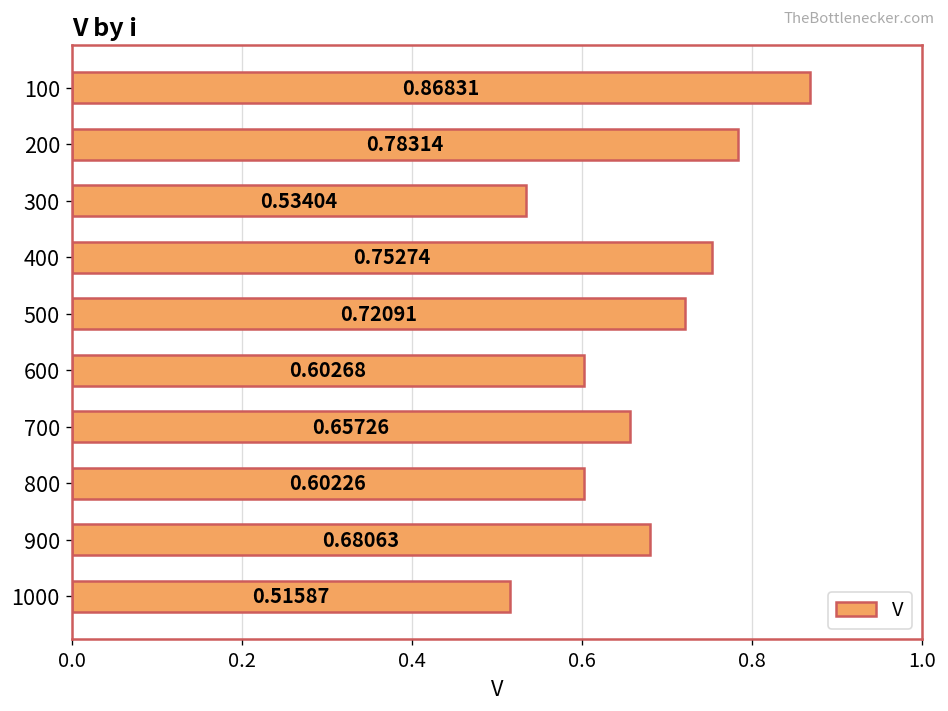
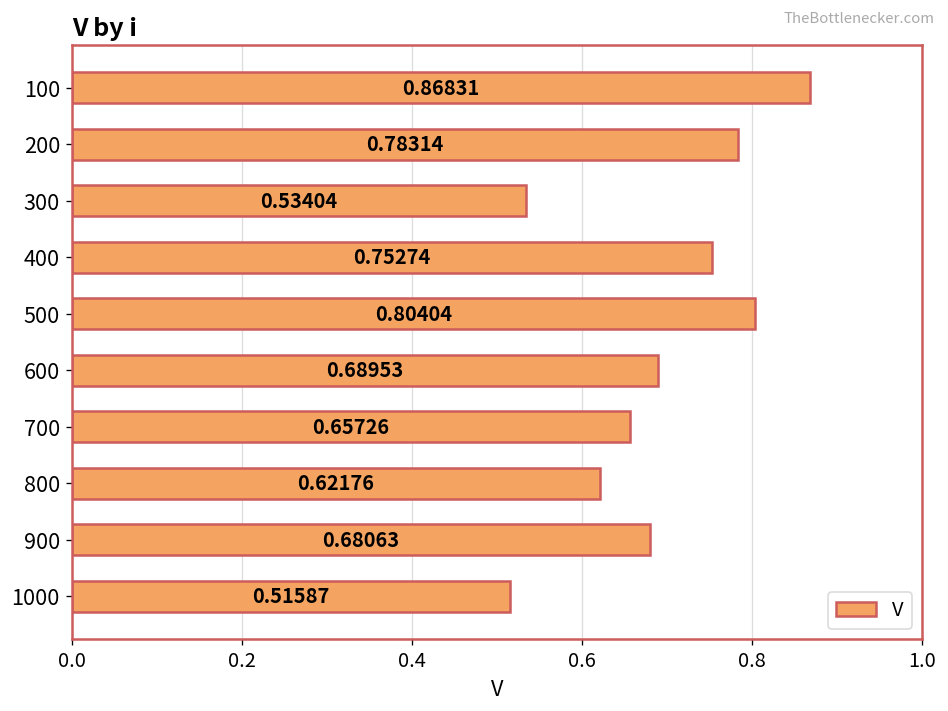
  {
    "100": 0.86831,
    "200": 0.78314,
    "300": 0.53404,
    "400": 0.75274,
-   "500": 0.72091,
-   "600": 0.60268,
+   "500": 0.80404,
+   "600": 0.68953,
    "700": 0.65726,
-   "800": 0.60226,
+   "800": 0.62176,
    "900": 0.68063,
    "1000": 0.51587
  }
